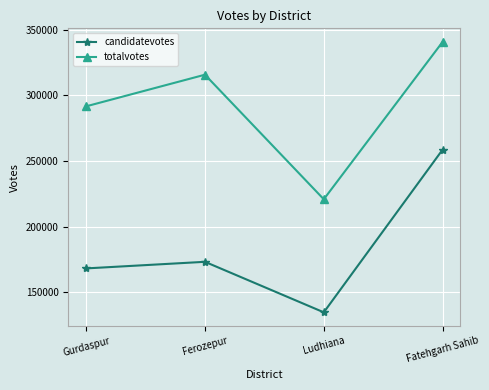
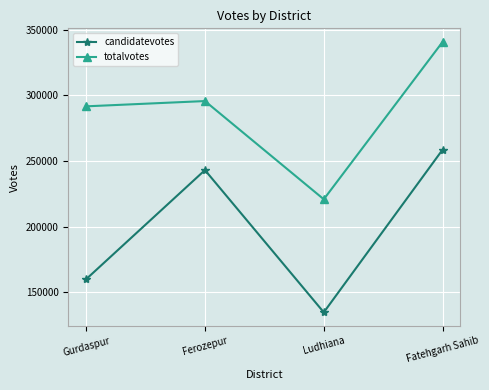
  {
    "candidatevotes": {
-     "Gurdaspur": 168000,
-     "Ferozepur": 173000,
+     "Gurdaspur": 160000,
+     "Ferozepur": 243000,
      "Ludhiana": 135000,
      "Fatehgarh Sahib": 259000
    },
    "totalvotes": {
      "Gurdaspur": 292000,
-     "Ferozepur": 316000,
+     "Ferozepur": 296000,
      "Ludhiana": 221000,
      "Fatehgarh Sahib": 341000
    }
  }
